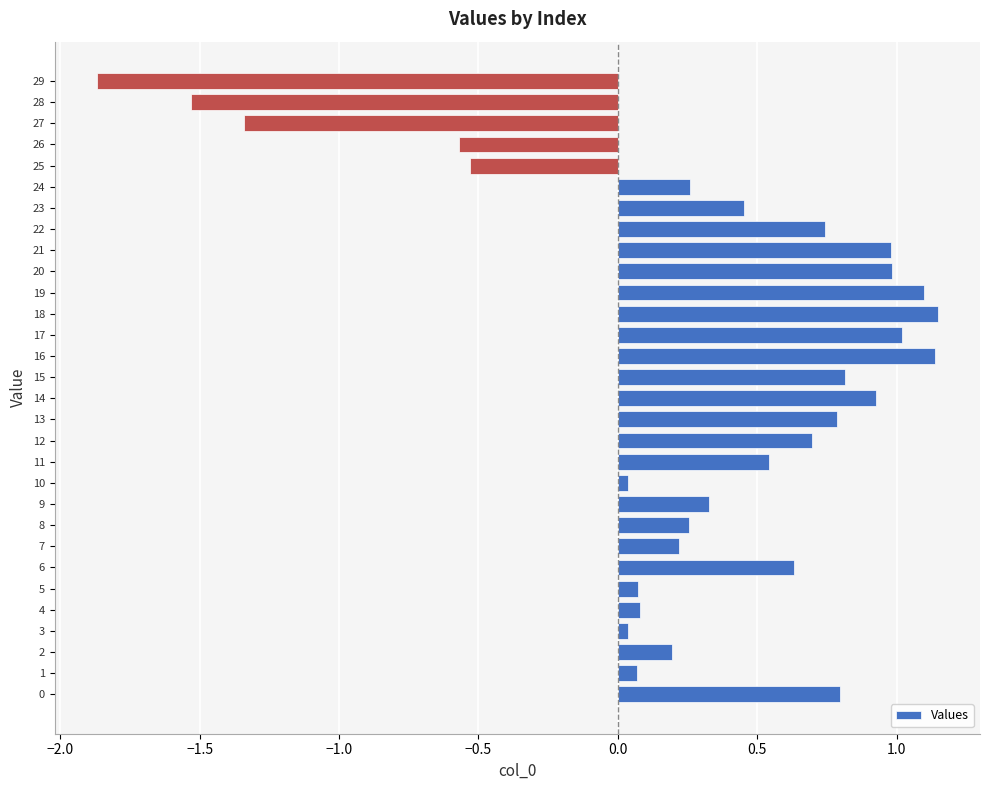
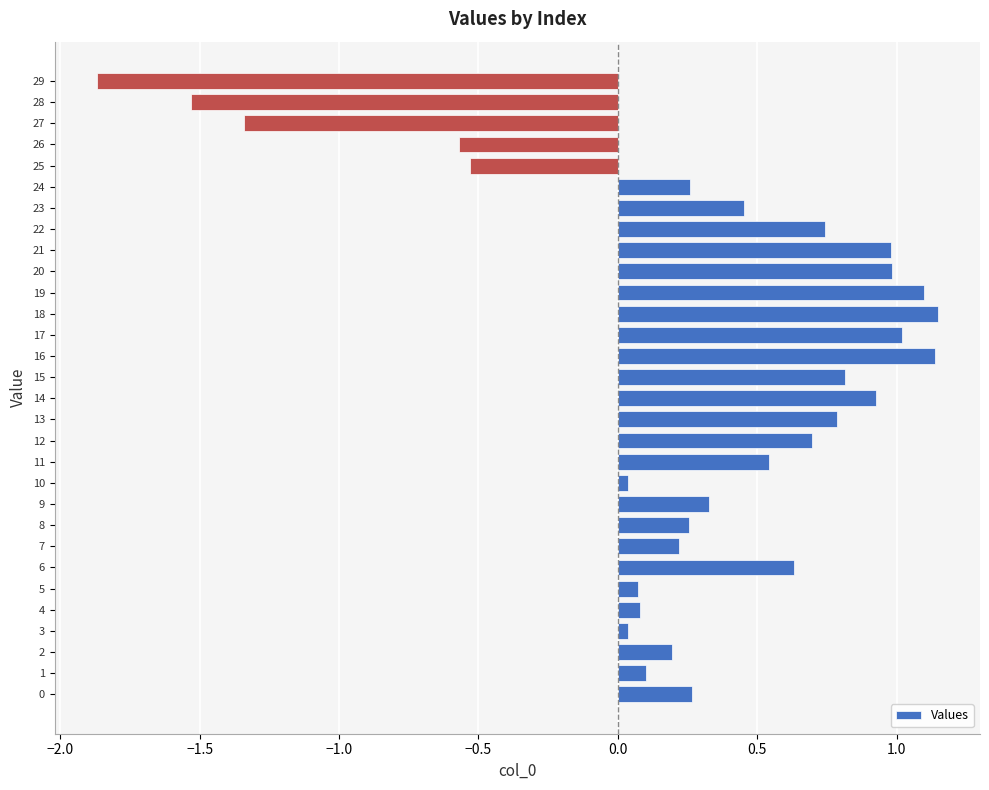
  {
    "29": -1.87,
    "28": -1.53,
    "27": -1.34,
    "26": -0.57,
    "25": -0.53,
    "24": 0.26,
    "23": 0.45,
    "22": 0.74,
    "21": 0.98,
    "20": 0.98,
    "19": 1.10,
    "18": 1.15,
    "17": 1.02,
    "16": 1.14,
    "15": 0.81,
    "14": 0.93,
    "13": 0.79,
    "12": 0.70,
    "11": 0.54,
    "10": 0.04,
    "9": 0.33,
    "8": 0.26,
    "7": 0.22,
    "6": 0.63,
    "5": 0.07,
    "4": 0.08,
    "3": 0.04,
    "2": 0.20,
-   "1": 0.07,
-   "0": 0.80
+   "1": 0.10,
+   "0": 0.27
  }
